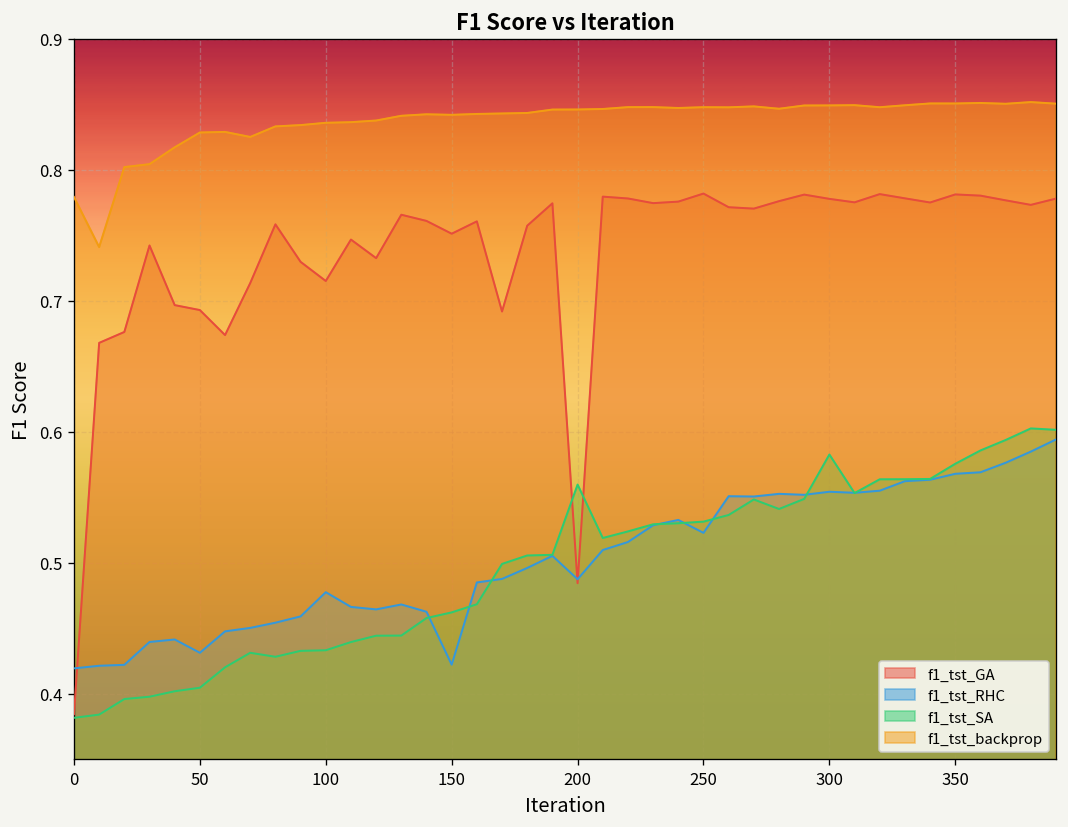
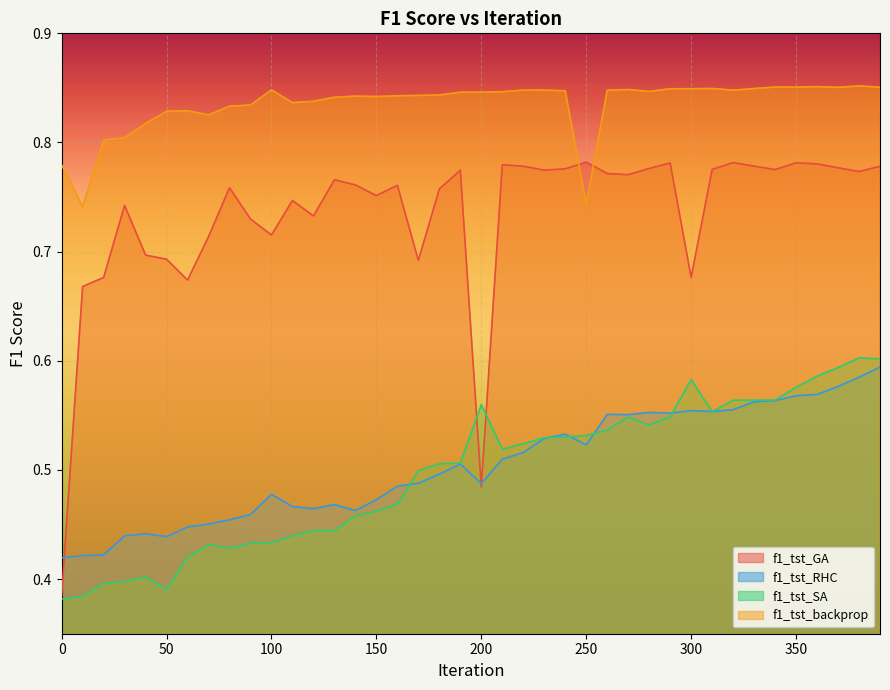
  {
    "f1_tst_GA": {
      "0": 0.385,
      "50": 0.693,
      "100": 0.715,
      "150": 0.751,
      "200": 0.485,
      "250": 0.782,
-     "300": 0.778,
+     "300": 0.676,
      "350": 0.781
    },
    "f1_tst_RHC": {
      "0": 0.420,
-     "50": 0.431,
+     "50": 0.439,
      "100": 0.478,
-     "150": 0.422,
+     "150": 0.473,
      "200": 0.488,
      "250": 0.523,
      "300": 0.554,
      "350": 0.568
    },
    "f1_tst_SA": {
      "0": 0.382,
-     "50": 0.405,
+     "50": 0.390,
      "100": 0.433,
      "150": 0.462,
      "200": 0.560,
      "250": 0.532,
      "300": 0.583,
      "350": 0.576
    },
    "f1_tst_backprop": {
      "0": 0.779,
      "50": 0.829,
-     "100": 0.836,
+     "100": 0.848,
      "150": 0.842,
      "200": 0.846,
-     "250": 0.848,
+     "250": 0.743,
      "300": 0.849,
      "350": 0.851
    }
  }
